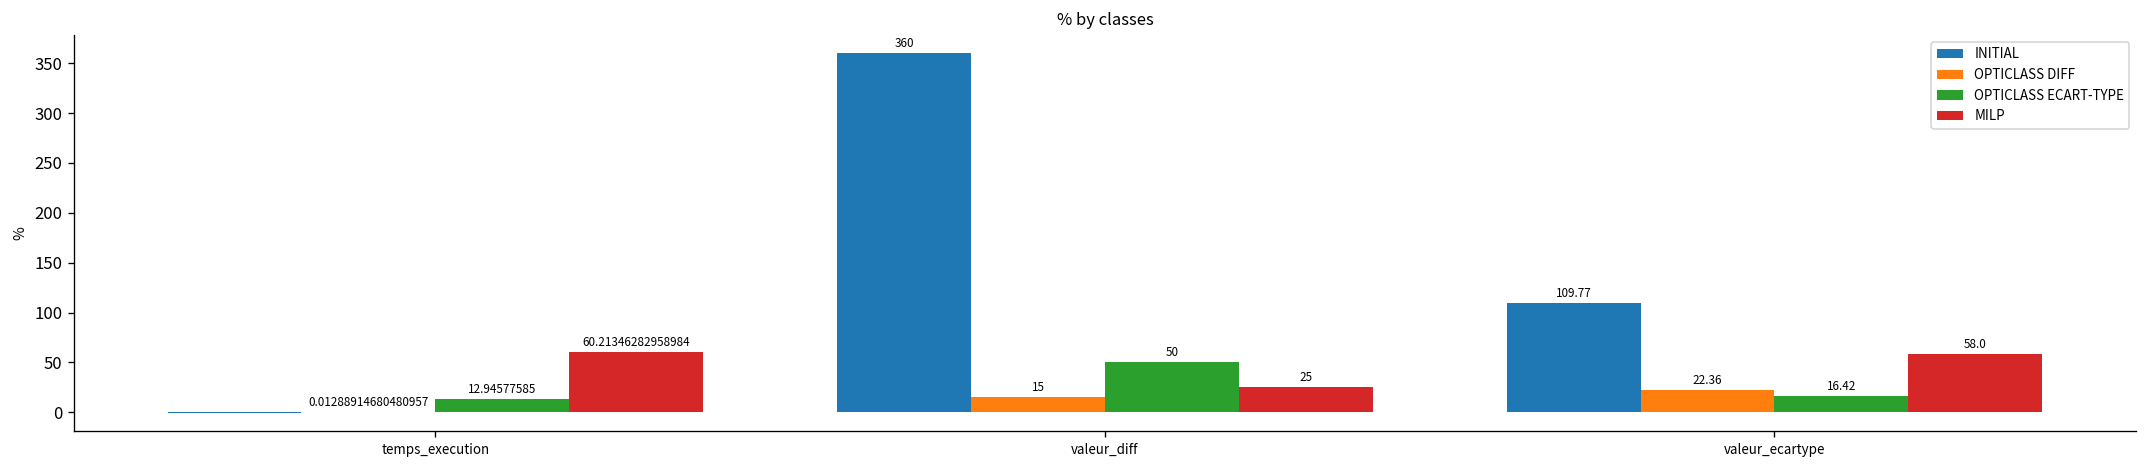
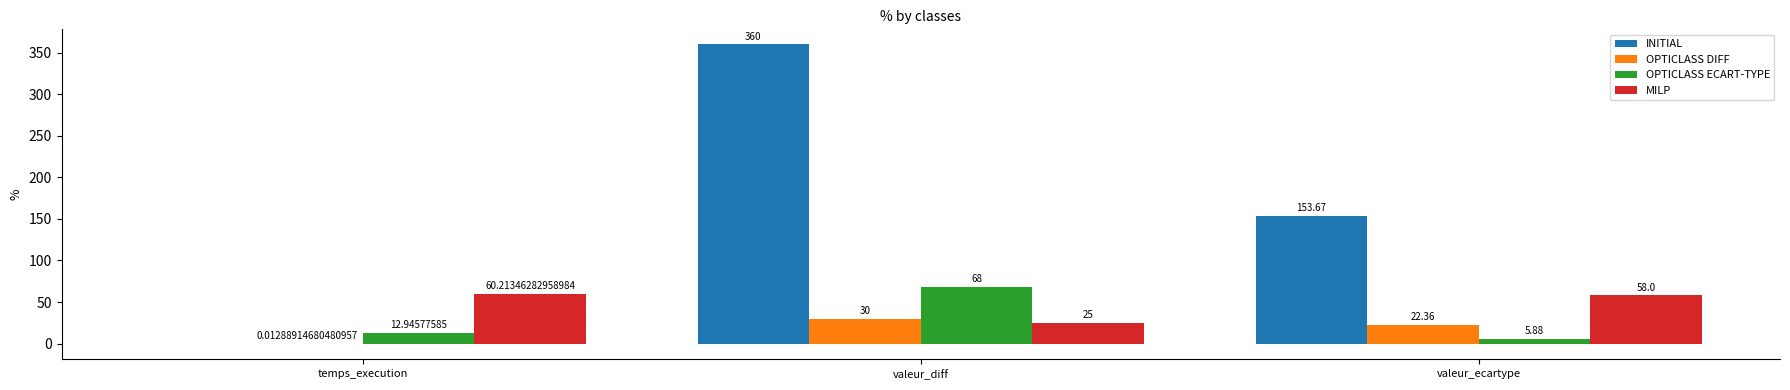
  {
    "INITIAL": {
      "valeur_diff": 360,
-     "valeur_ecartype": 109.77
+     "valeur_ecartype": 153.67
    },
    "OPTICLASS DIFF": {
      "temps_execution": 0.01288914680480957,
-     "valeur_diff": 15,
+     "valeur_diff": 30,
      "valeur_ecartype": 22.36
    },
    "OPTICLASS ECART-TYPE": {
      "temps_execution": 12.94577585,
-     "valeur_diff": 50,
-     "valeur_ecartype": 16.42
+     "valeur_diff": 68,
+     "valeur_ecartype": 5.88
    },
    "MILP": {
      "temps_execution": 60.21346282958984,
      "valeur_diff": 25,
      "valeur_ecartype": 58.0
    }
  }
